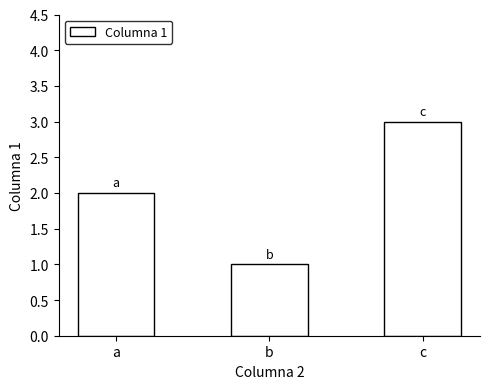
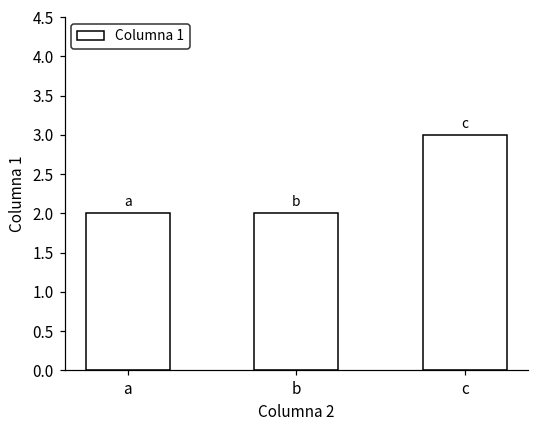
  {
    "a": 2,
-   "b": 1,
+   "b": 2,
    "c": 3
  }
